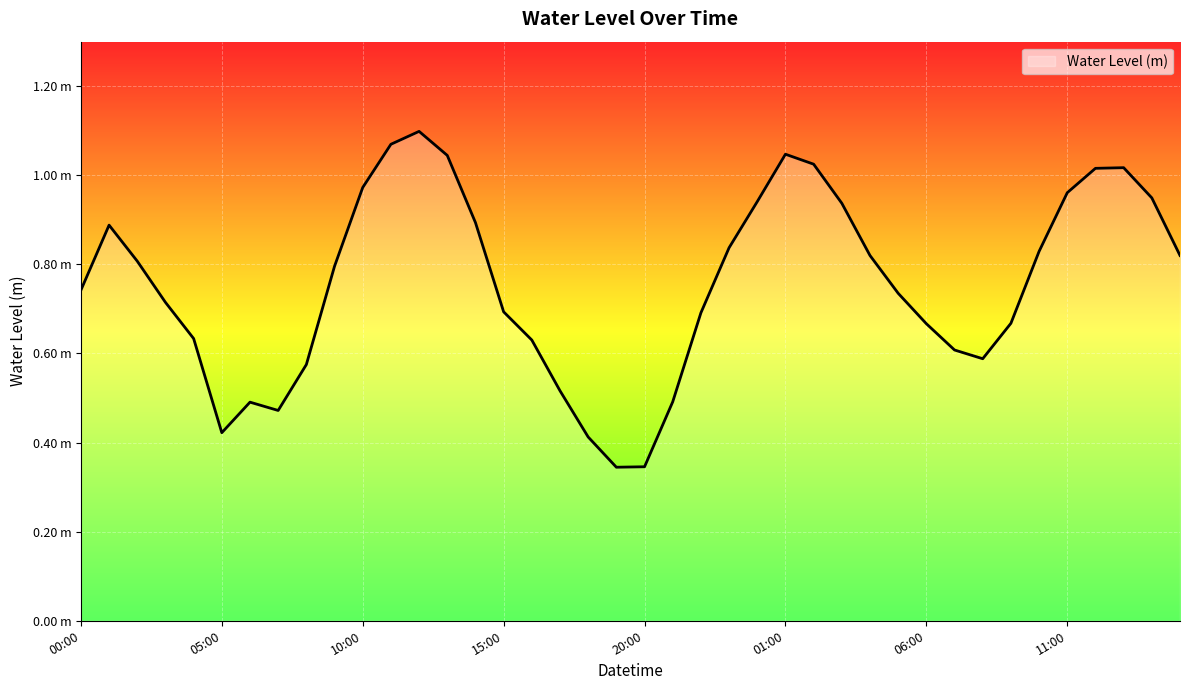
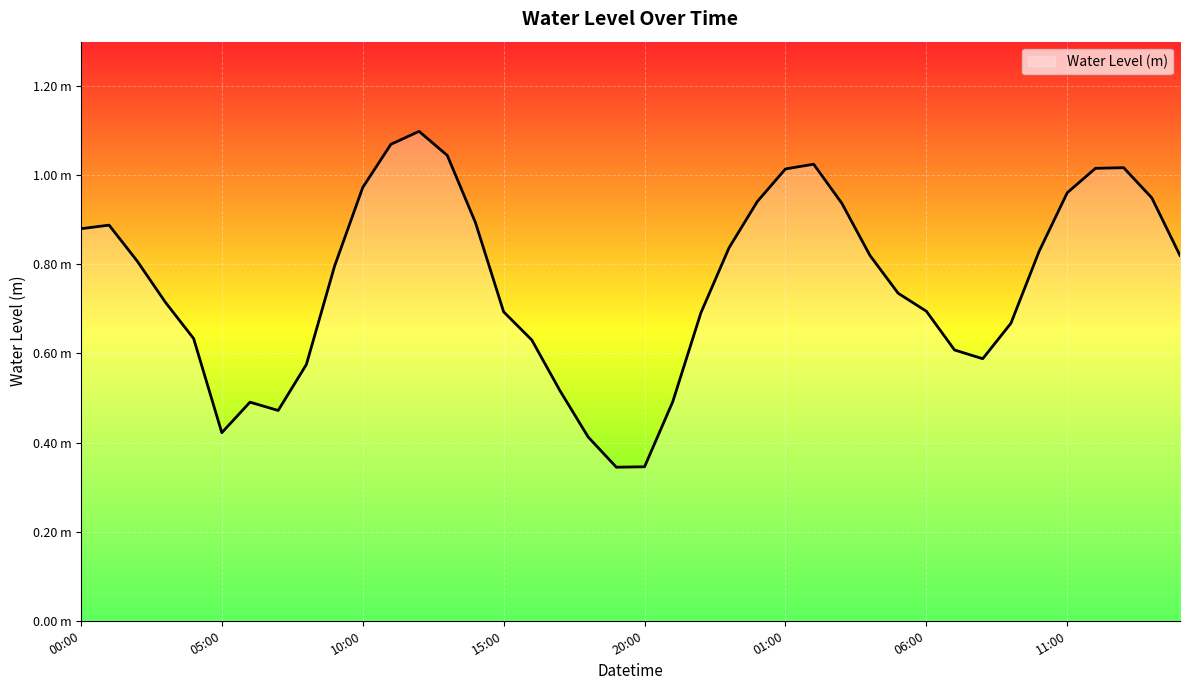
  {
-   "00:00": "0.74 m",
+   "00:00": "0.88 m",
    "05:00": "0.42 m",
    "10:00": "0.97 m",
    "15:00": "0.69 m",
    "20:00": "0.35 m",
-   "01:00": "1.05 m",
-   "06:00": "0.67 m",
+   "01:00": "1.01 m",
+   "06:00": "0.69 m",
    "11:00": "0.96 m"
  }
